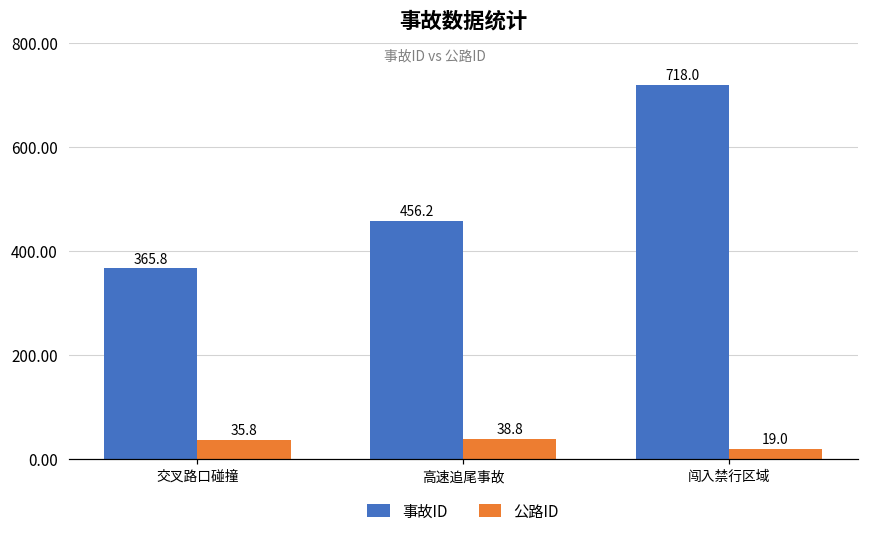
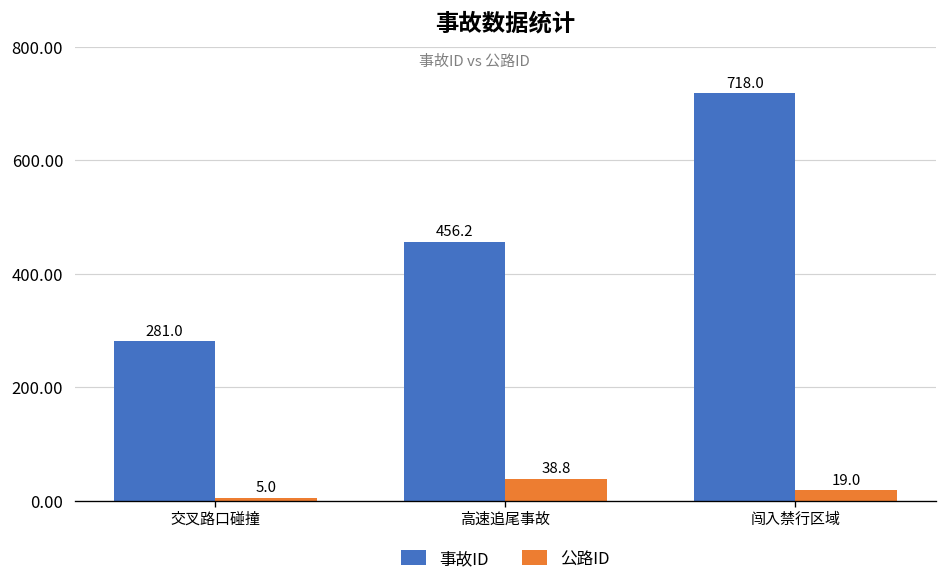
  {
    "事故ID": {
-     "交叉路口碰撞": 365.8,
+     "交叉路口碰撞": 281.0,
      "高速追尾事故": 456.2,
      "闯入禁行区域": 718.0
    },
    "公路ID": {
-     "交叉路口碰撞": 35.8,
+     "交叉路口碰撞": 5.0,
      "高速追尾事故": 38.8,
      "闯入禁行区域": 19.0
    }
  }
